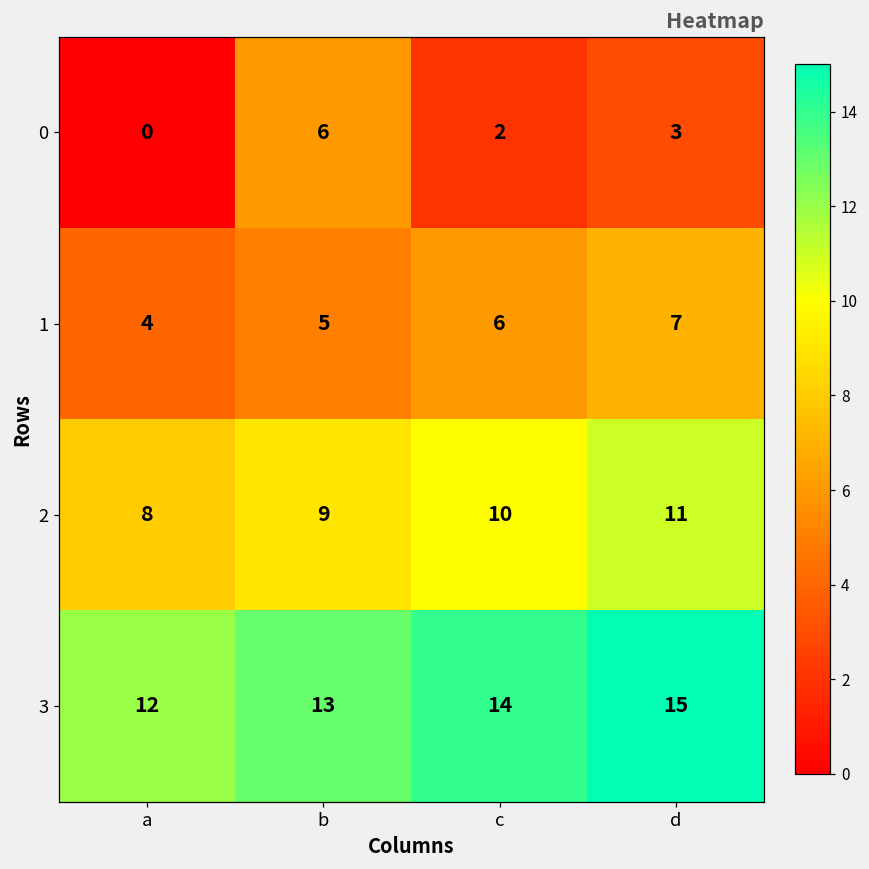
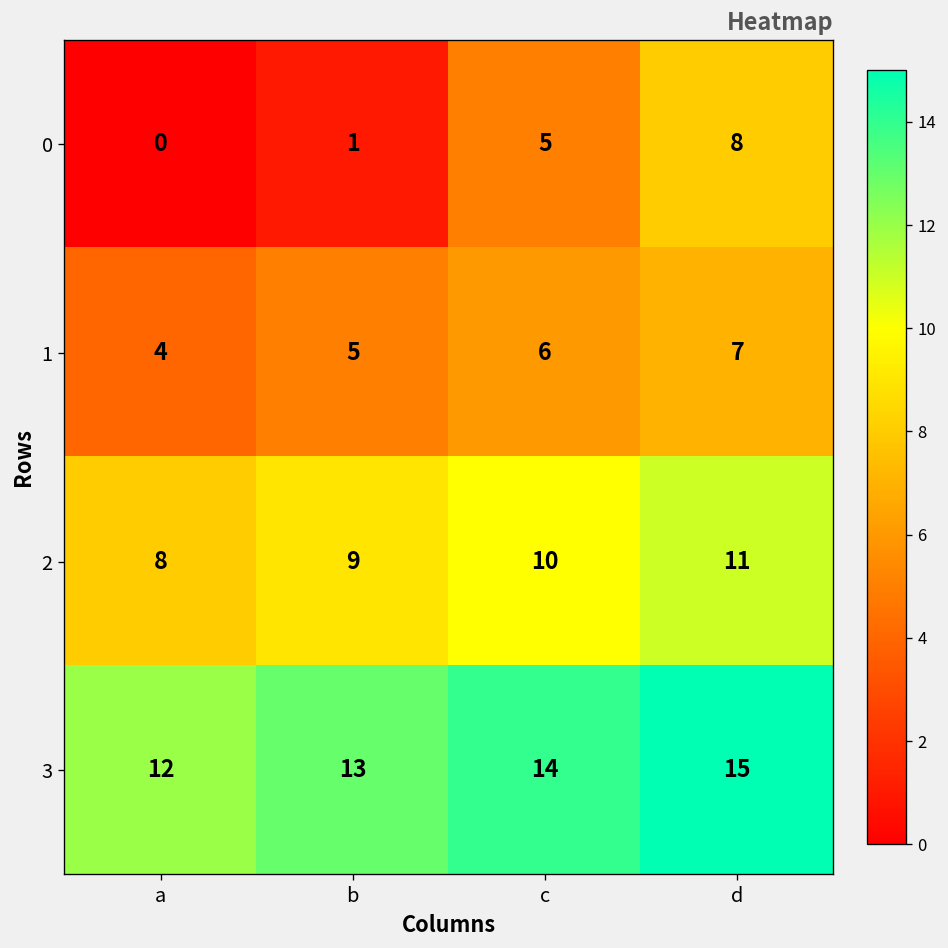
  {
    "0": {
      "a": 0,
-     "b": 6,
-     "c": 2,
-     "d": 3
+     "b": 1,
+     "c": 5,
+     "d": 8
    },
    "1": {
      "a": 4,
      "b": 5,
      "c": 6,
      "d": 7
    },
    "2": {
      "a": 8,
      "b": 9,
      "c": 10,
      "d": 11
    },
    "3": {
      "a": 12,
      "b": 13,
      "c": 14,
      "d": 15
    }
  }
